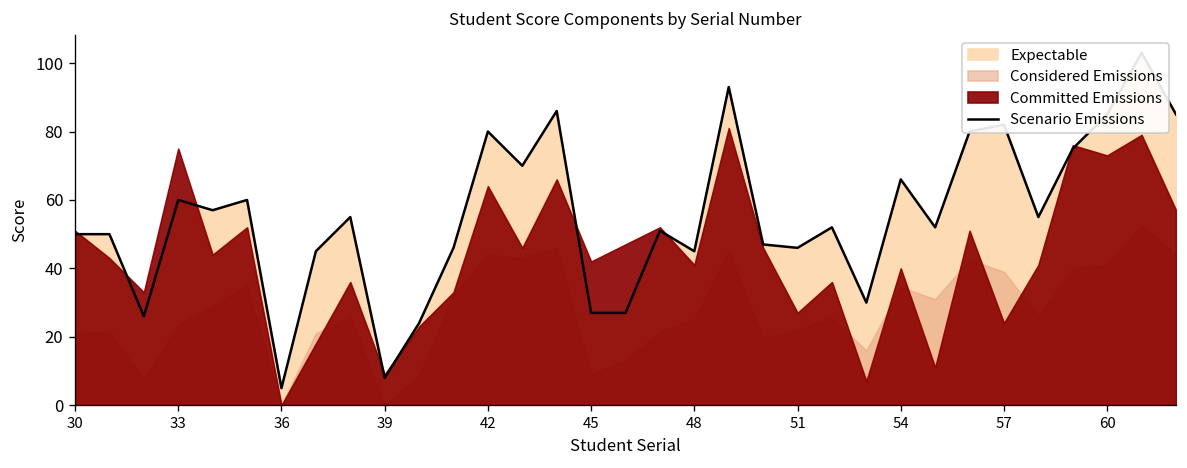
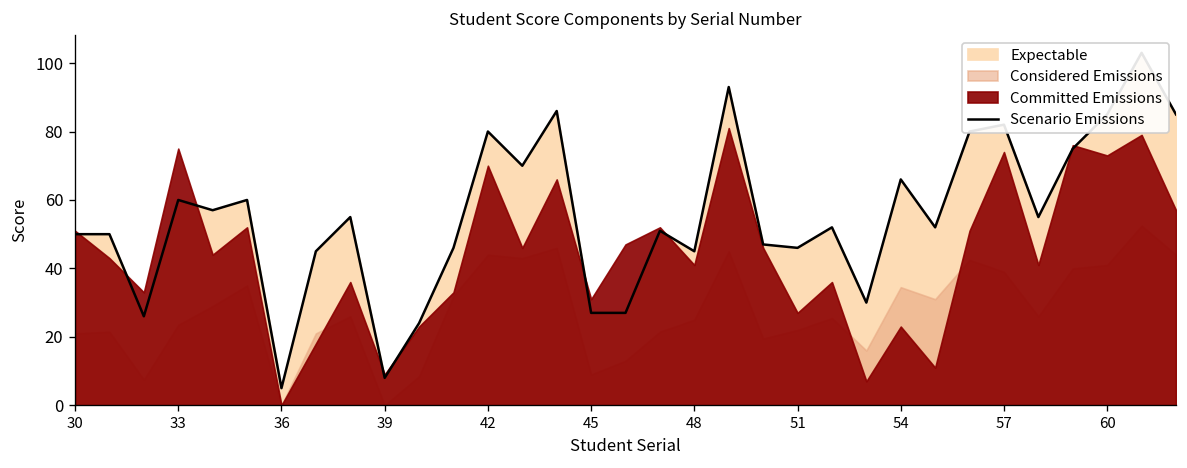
  {
    "Committed Emissions": {
      "30": 51,
      "33": 75,
      "39": 9,
-     "42": 64,
-     "45": 42,
+     "42": 70,
+     "45": 31,
      "48": 41,
      "51": 27,
-     "54": 40,
-     "57": 24,
+     "54": 23,
+     "57": 74,
      "60": 73
    }
  }
